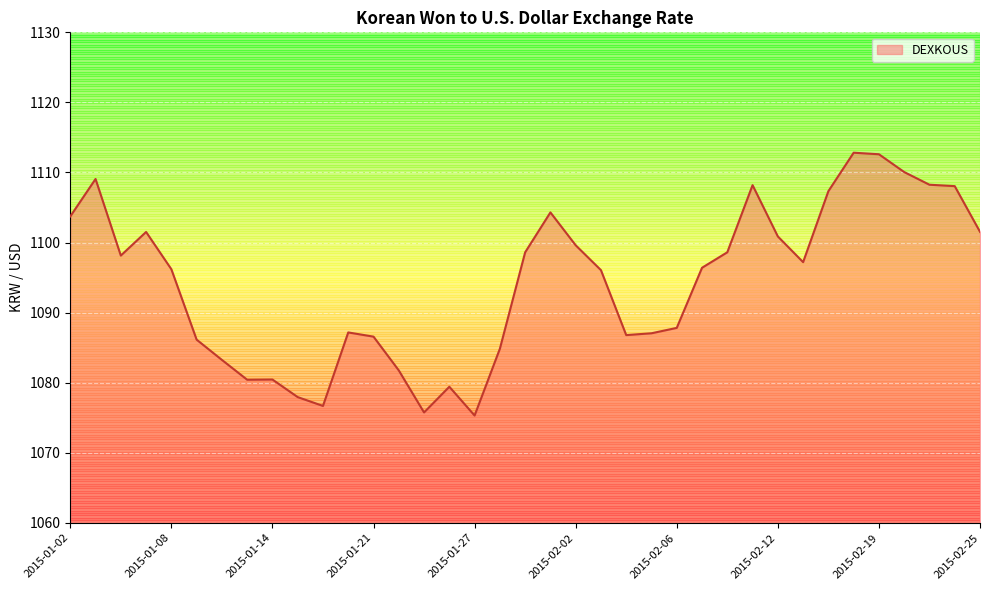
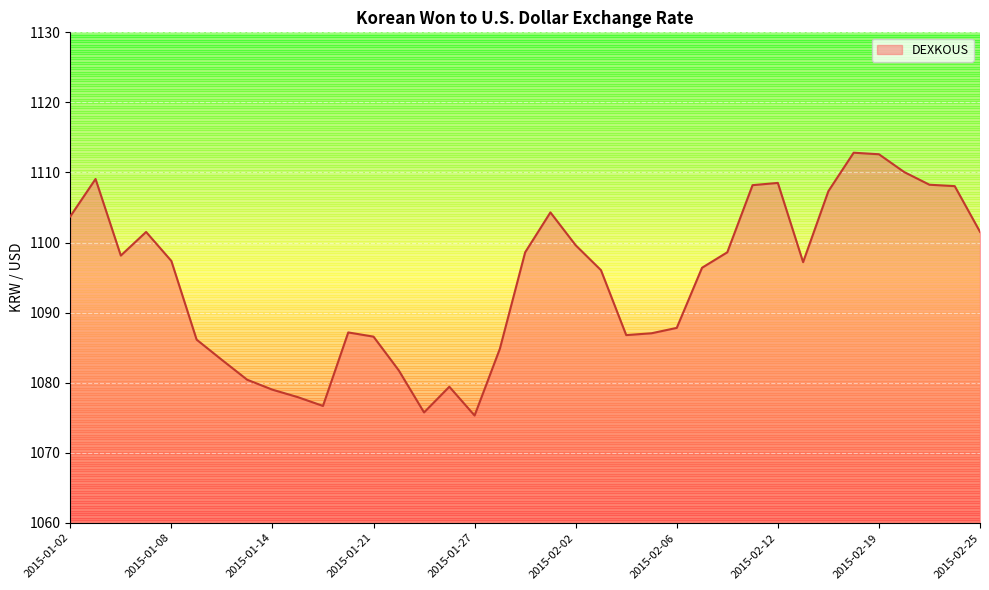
  {
    "2015-01-02": 1104,
-   "2015-01-08": 1096,
-   "2015-01-14": 1080,
+   "2015-01-08": 1097,
+   "2015-01-14": 1079,
    "2015-01-21": 1087,
    "2015-01-27": 1075,
    "2015-02-02": 1100,
    "2015-02-06": 1088,
-   "2015-02-12": 1101,
+   "2015-02-12": 1109,
    "2015-02-19": 1113,
    "2015-02-25": 1102
  }
